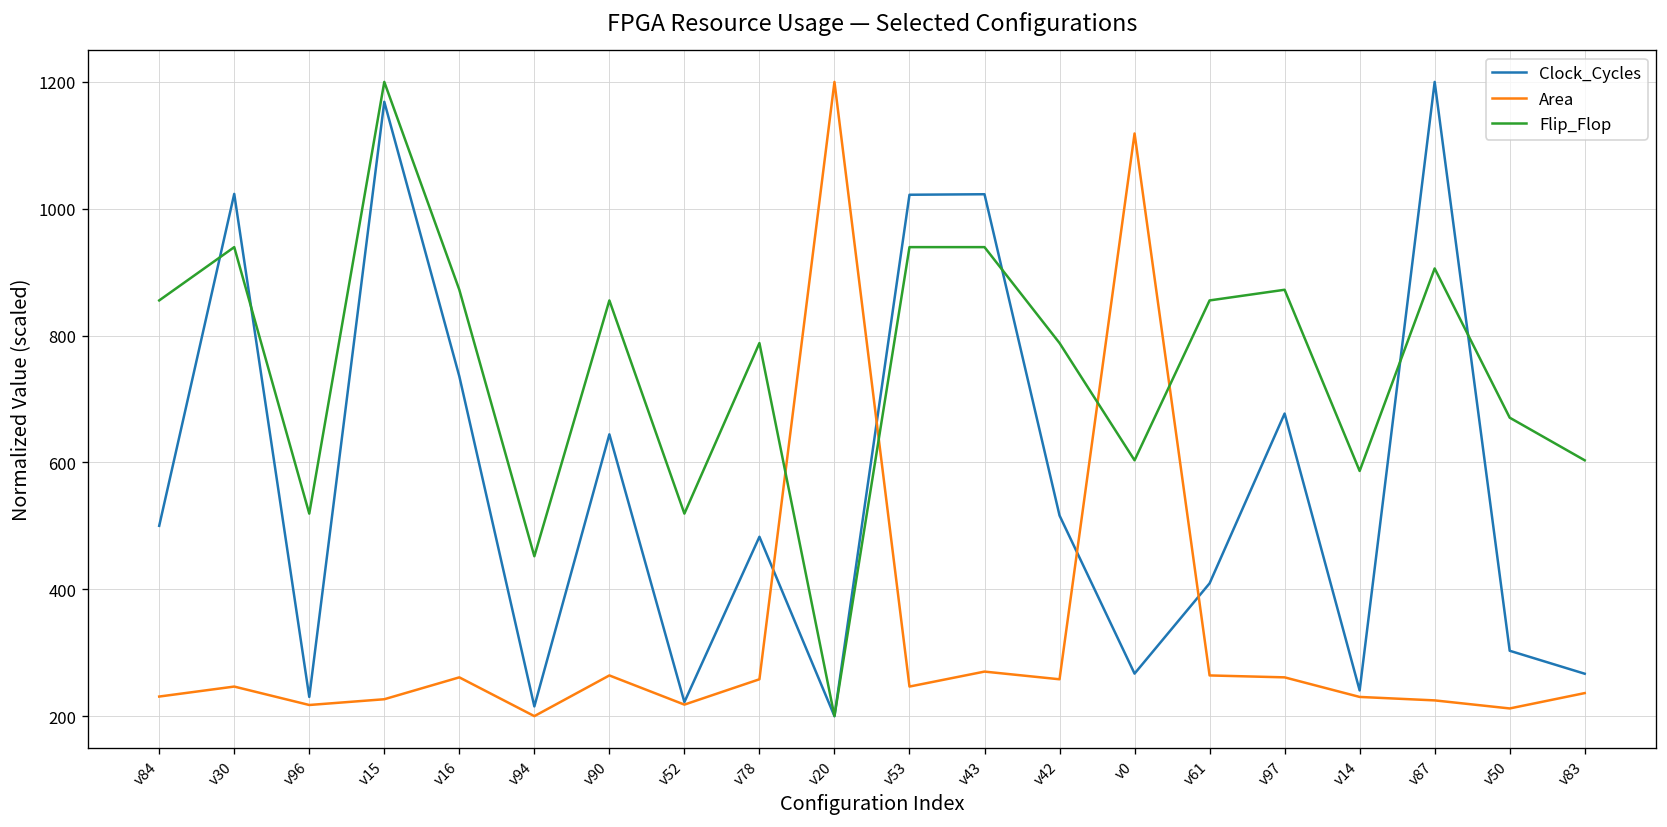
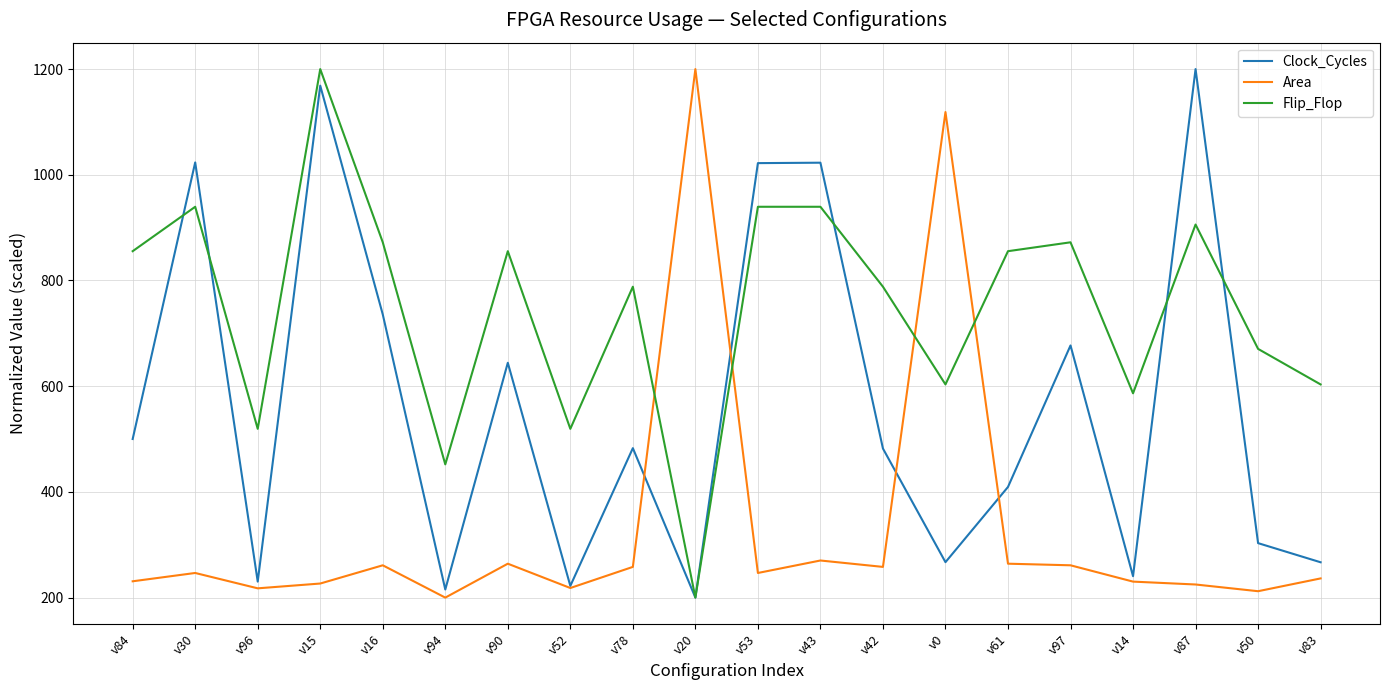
  {
    "Clock_Cycles": {
      "v84": 500,
      "v30": 1020,
      "v96": 230,
      "v15": 1170,
      "v16": 740,
      "v94": 220,
      "v90": 640,
      "v78": 480,
      "v53": 1020,
      "v43": 1020,
-     "v42": 520,
+     "v42": 480,
      "v0": 270,
      "v61": 410,
      "v97": 680,
      "v14": 240,
      "v87": 1200,
      "v50": 300,
      "v83": 270
    },
    "Area": {
      "v84": 230,
      "v30": 250,
      "v96": 220,
      "v15": 230,
      "v16": 260,
      "v94": 200,
      "v90": 260,
      "v78": 260,
      "v20": 1200,
      "v53": 250,
      "v43": 270,
      "v42": 260,
      "v0": 1120,
      "v61": 260,
      "v97": 260,
      "v14": 230,
      "v87": 220,
      "v50": 210,
      "v83": 240
    },
    "Flip_Flop": {
      "v84": 860,
      "v30": 940,
      "v96": 520,
      "v15": 1200,
      "v16": 870,
      "v94": 450,
      "v90": 860,
      "v52": 520,
      "v78": 790,
      "v53": 940,
      "v43": 940,
      "v42": 790,
      "v0": 600,
      "v61": 860,
      "v97": 870,
      "v14": 590,
      "v87": 910,
      "v50": 670,
      "v83": 600
    }
  }
